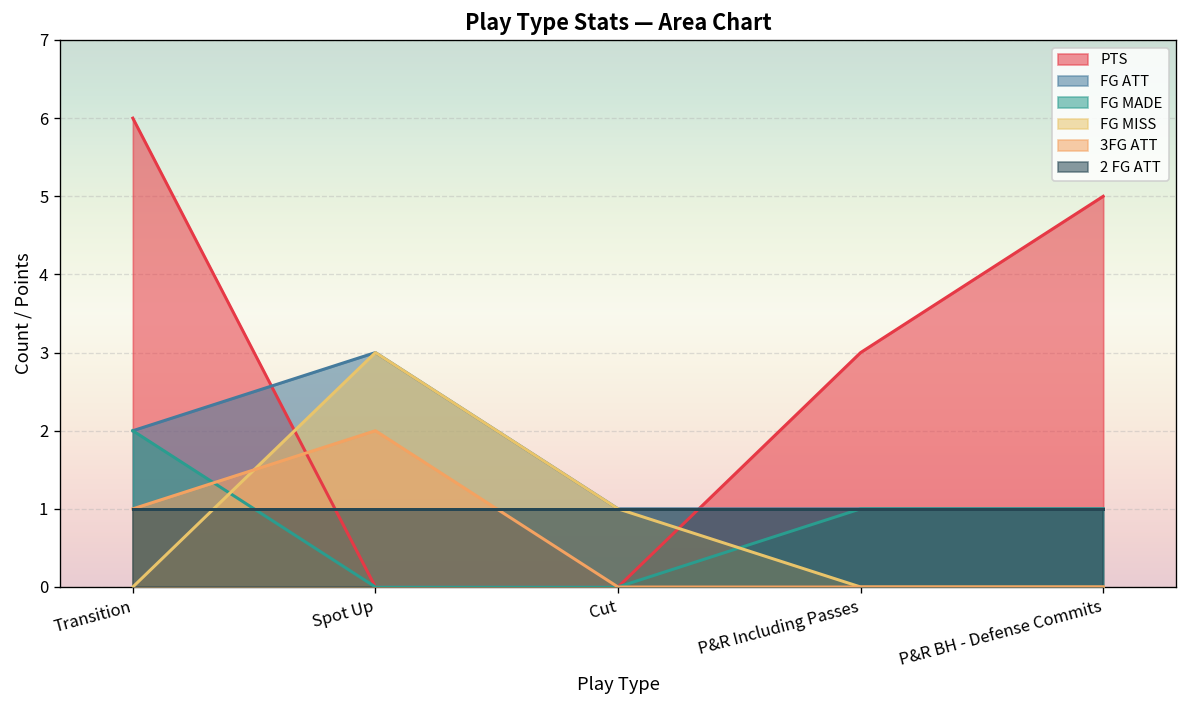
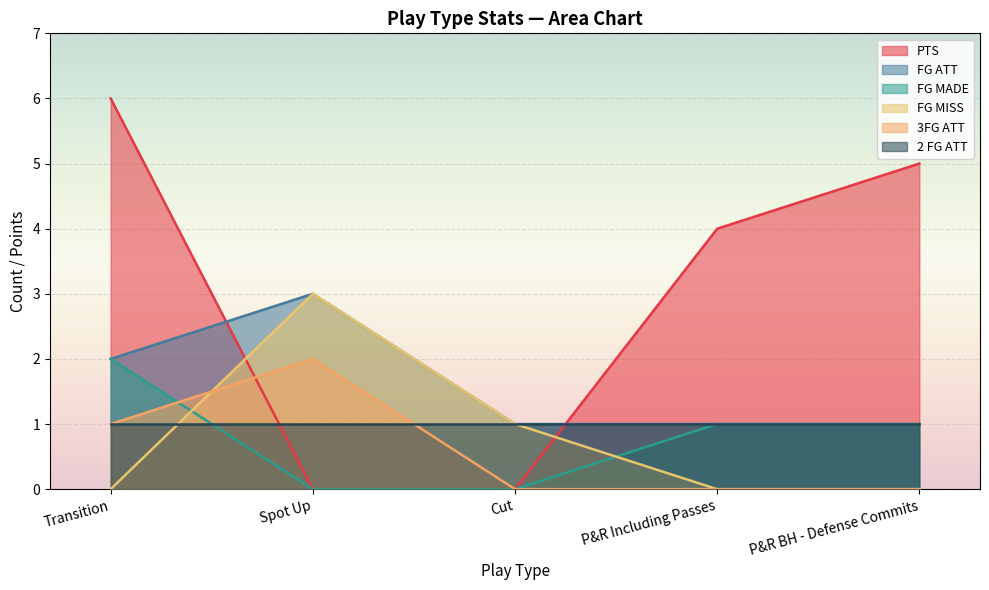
  {
    "PTS": {
      "Transition": 6,
-     "P&R Including Passes": 3,
+     "P&R Including Passes": 4,
      "P&R BH - Defense Commits": 5
    },
    "2 FG ATT": {
      "Spot Up": 1
    }
  }
